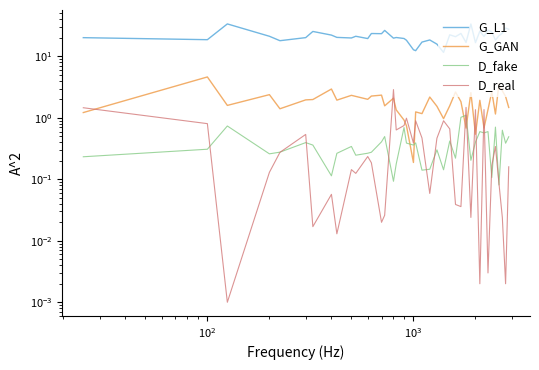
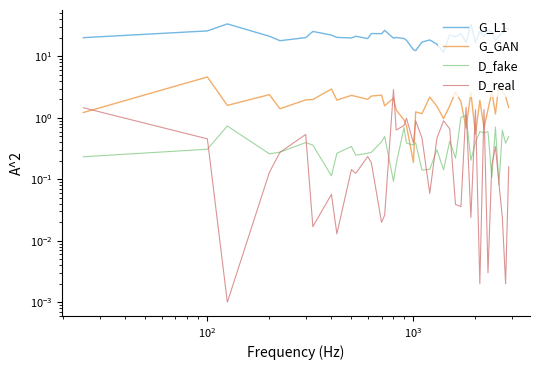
  {
    "G_L1": {
-     "10^2": 19,
+     "10^2": 26,
      "10^3": 13
    },
    "G_GAN": {
      "10^2": 5,
      "10^3": 0.2
    },
    "D_fake": {
      "10^2": 0.3
    },
    "D_real": {
-     "10^2": 0.8
+     "10^2": 0.5
    }
  }
